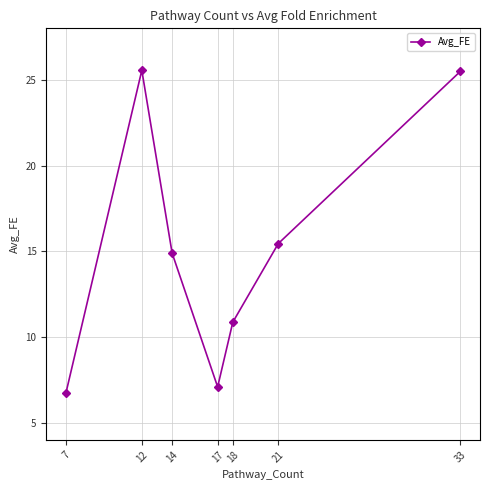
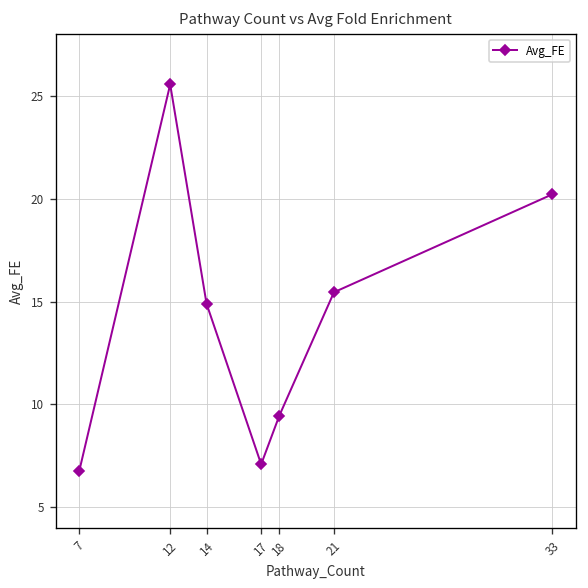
  {
    "7": 6.7,
    "12": 25.5,
    "14": 14.9,
    "17": 7.1,
-   "18": 10.9,
+   "18": 9.5,
    "21": 15.4,
-   "33": 25.5
+   "33": 20.2
  }
